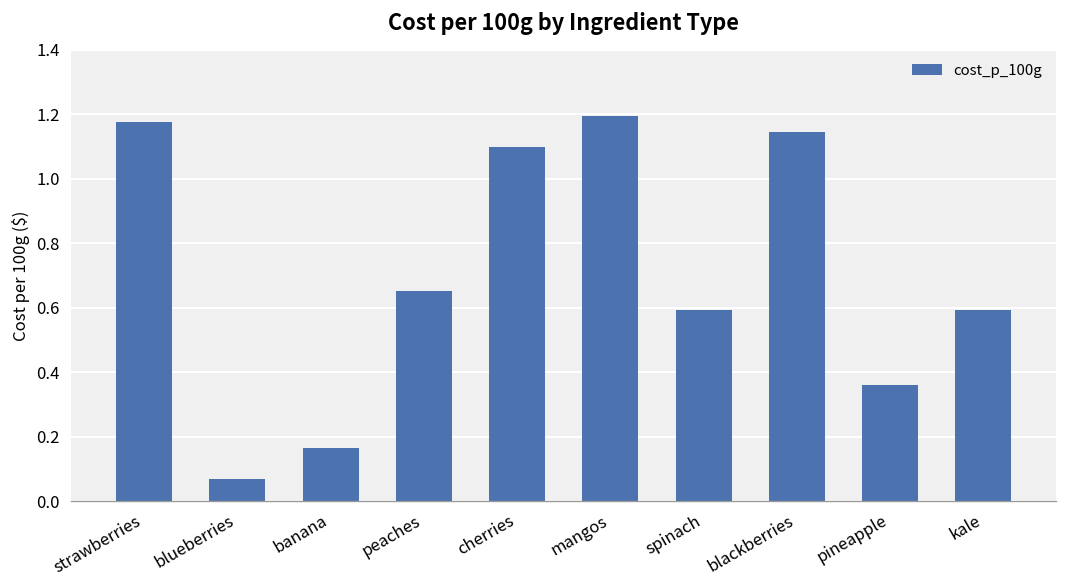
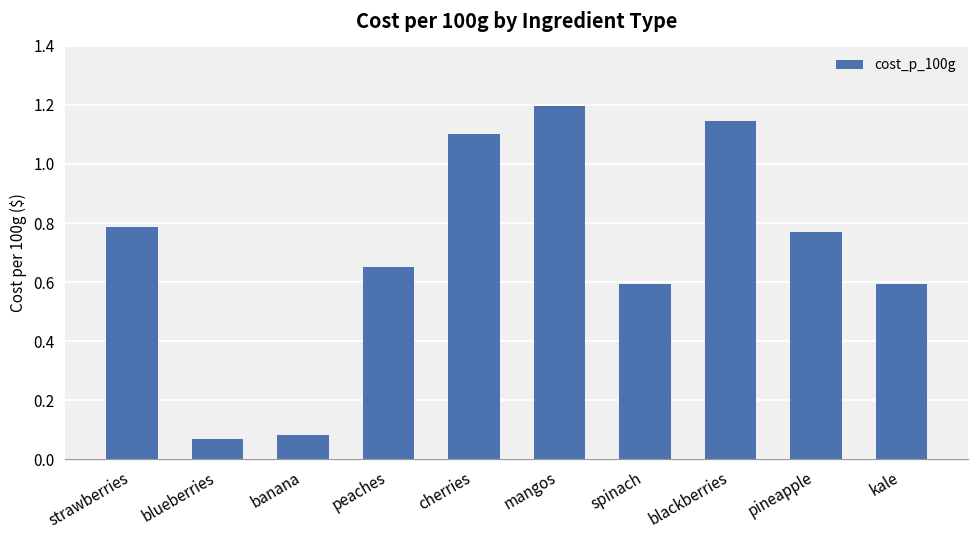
  {
-   "strawberries": 1.18,
+   "strawberries": 0.79,
    "blueberries": 0.07,
-   "banana": 0.16,
+   "banana": 0.08,
    "peaches": 0.65,
    "cherries": 1.10,
    "mangos": 1.20,
    "spinach": 0.59,
    "blackberries": 1.15,
-   "pineapple": 0.36,
+   "pineapple": 0.77,
    "kale": 0.59
  }
